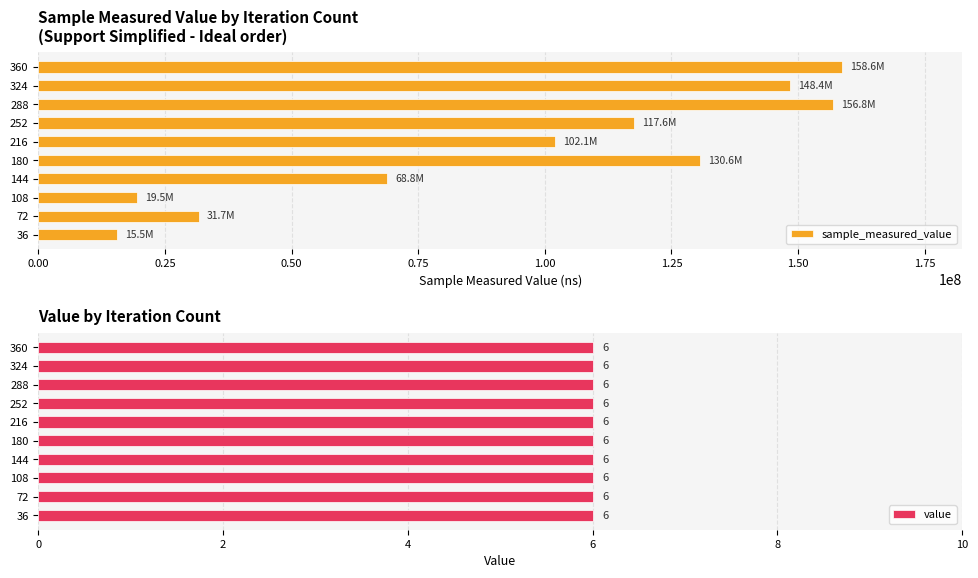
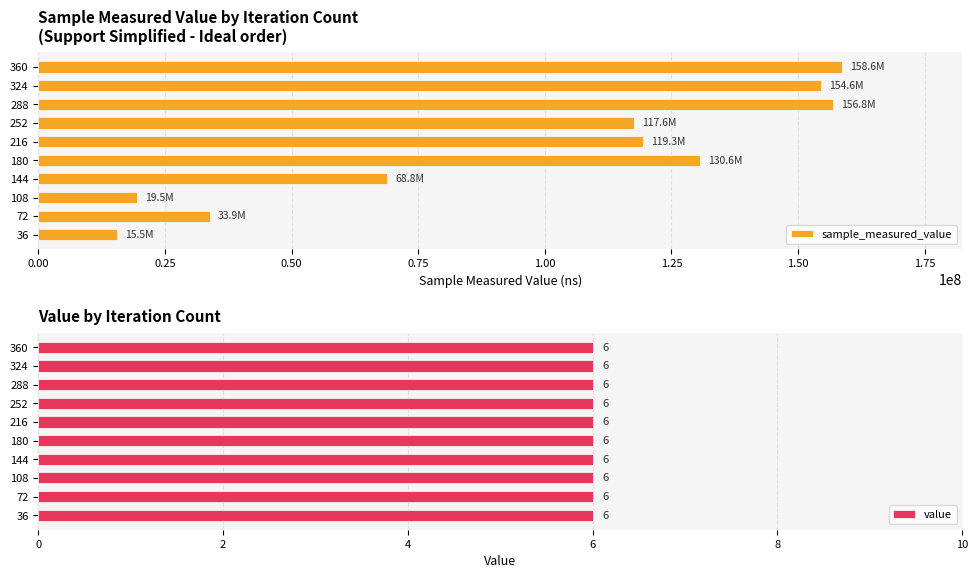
  {
    "Sample Measured Value by Iteration Count (Support Simplified - Ideal order)": {
      "360": "158.6M",
-     "324": "148.4M",
+     "324": "154.6M",
      "288": "156.8M",
      "252": "117.6M",
-     "216": "102.1M",
+     "216": "119.3M",
      "180": "130.6M",
      "144": "68.8M",
      "108": "19.5M",
-     "72": "31.7M",
+     "72": "33.9M",
      "36": "15.5M"
    },
    "Value by Iteration Count": {
      "360": "6",
      "324": "6",
      "288": "6",
      "252": "6",
      "216": "6",
      "180": "6",
      "144": "6",
      "108": "6",
      "72": "6",
      "36": "6"
    }
  }
